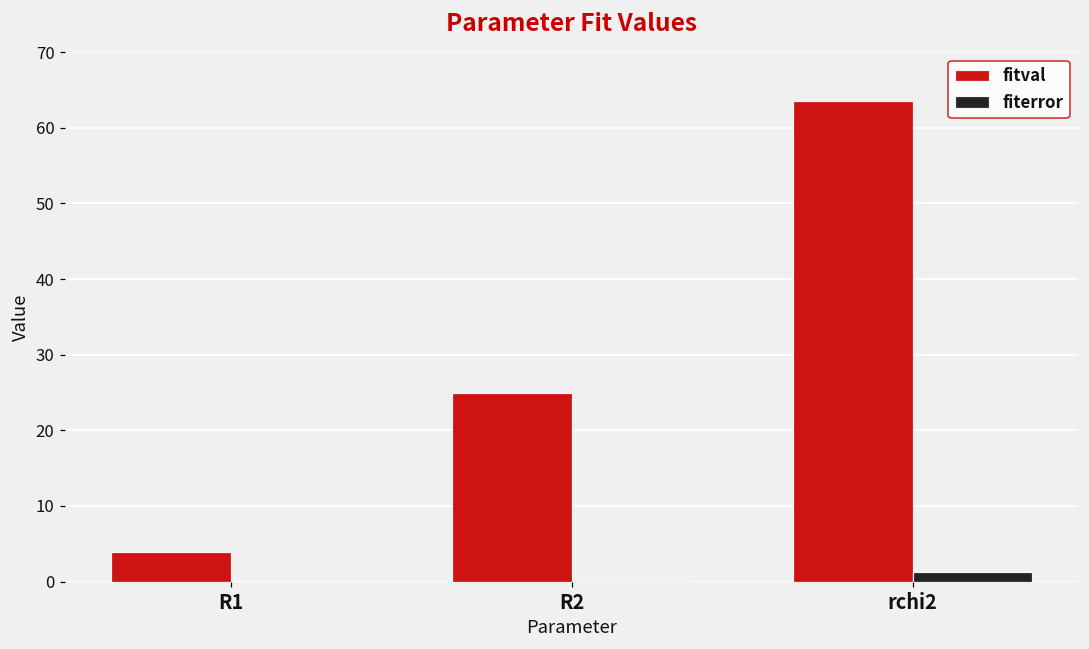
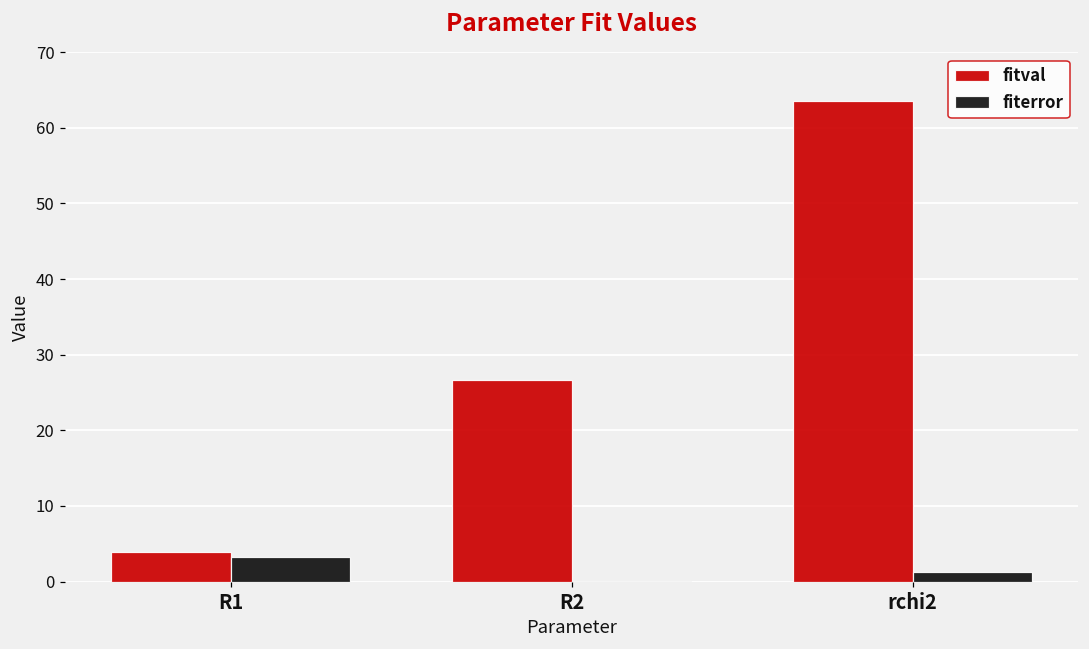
  {
    "fitval": {
      "R1": 4,
-     "R2": 25,
+     "R2": 27,
      "rchi2": 63
    },
    "fiterror": {
-     "R1": 0,
+     "R1": 3,
      "rchi2": 1
    }
  }
